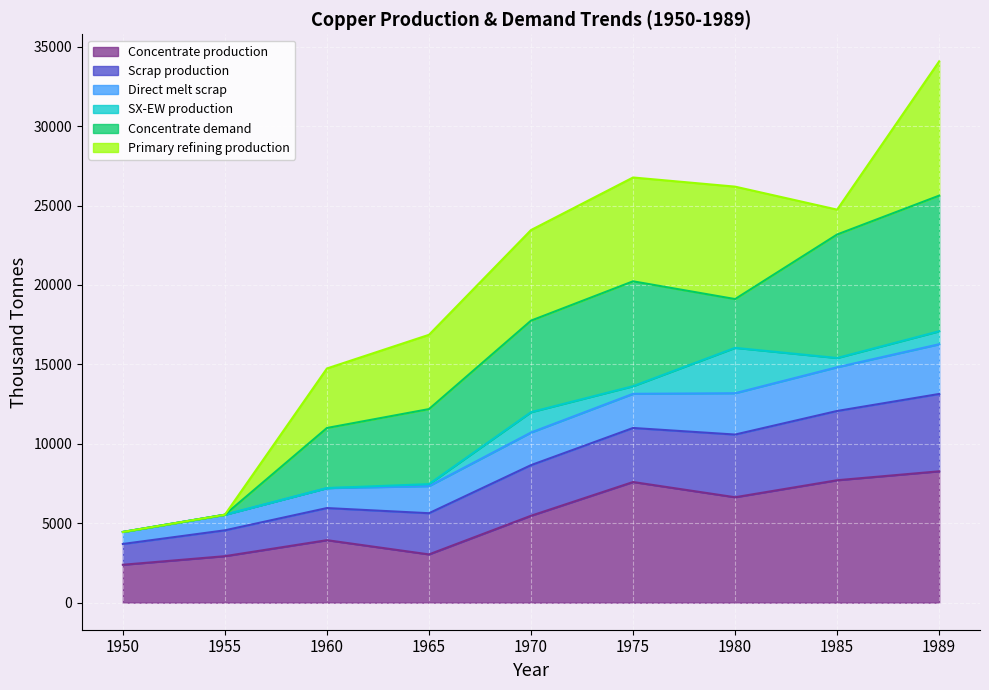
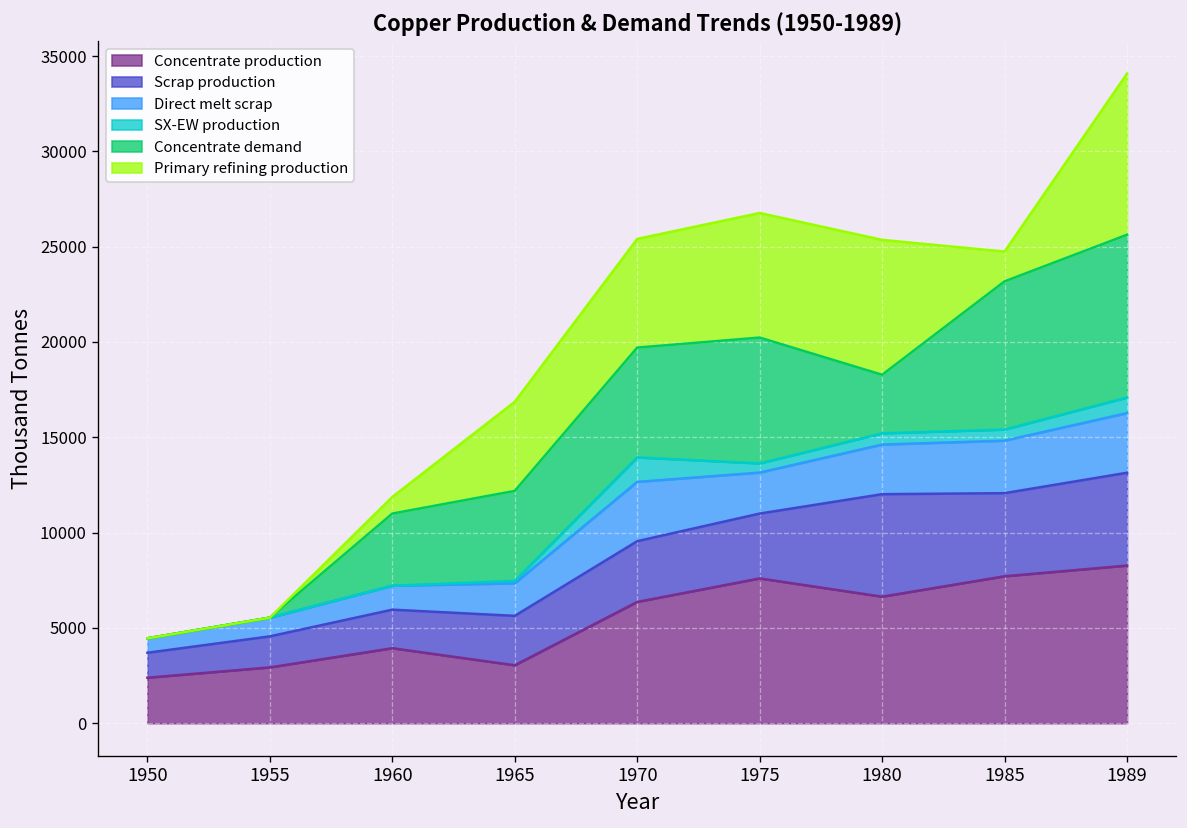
  {
    "Concentrate production": {
      "1950": 2400,
      "1955": 2900,
      "1960": 3900,
      "1965": 3000,
-     "1970": 5500,
+     "1970": 6400,
      "1975": 7600,
      "1980": 6600,
      "1985": 7700,
      "1989": 8300
    },
    "Scrap production": {
      "1950": 1300,
      "1955": 1600,
      "1960": 2000,
      "1965": 2600,
      "1970": 3200,
      "1975": 3400,
-     "1980": 3900,
+     "1980": 5400,
      "1985": 4400,
      "1989": 4900
    },
    "Direct melt scrap": {
-     "1970": 2100,
+     "1970": 3100,
      "1975": 2200,
      "1980": 2600,
      "1985": 2800,
      "1989": 3100
    },
    "SX-EW production": {
      "1970": 1300,
      "1975": 500,
-     "1980": 2900,
+     "1980": 600,
      "1985": 600,
      "1989": 800
    },
    "Concentrate demand": {
      "1960": 3800,
      "1965": 4700,
      "1970": 5800,
      "1975": 6600,
      "1980": 3100,
      "1985": 7800,
      "1989": 8500
    },
    "Primary refining production": {
-     "1960": 3700,
+     "1960": 900,
      "1965": 4700,
      "1970": 5700,
      "1975": 6500,
      "1980": 7100,
      "1985": 1600,
      "1989": 8500
    }
  }
